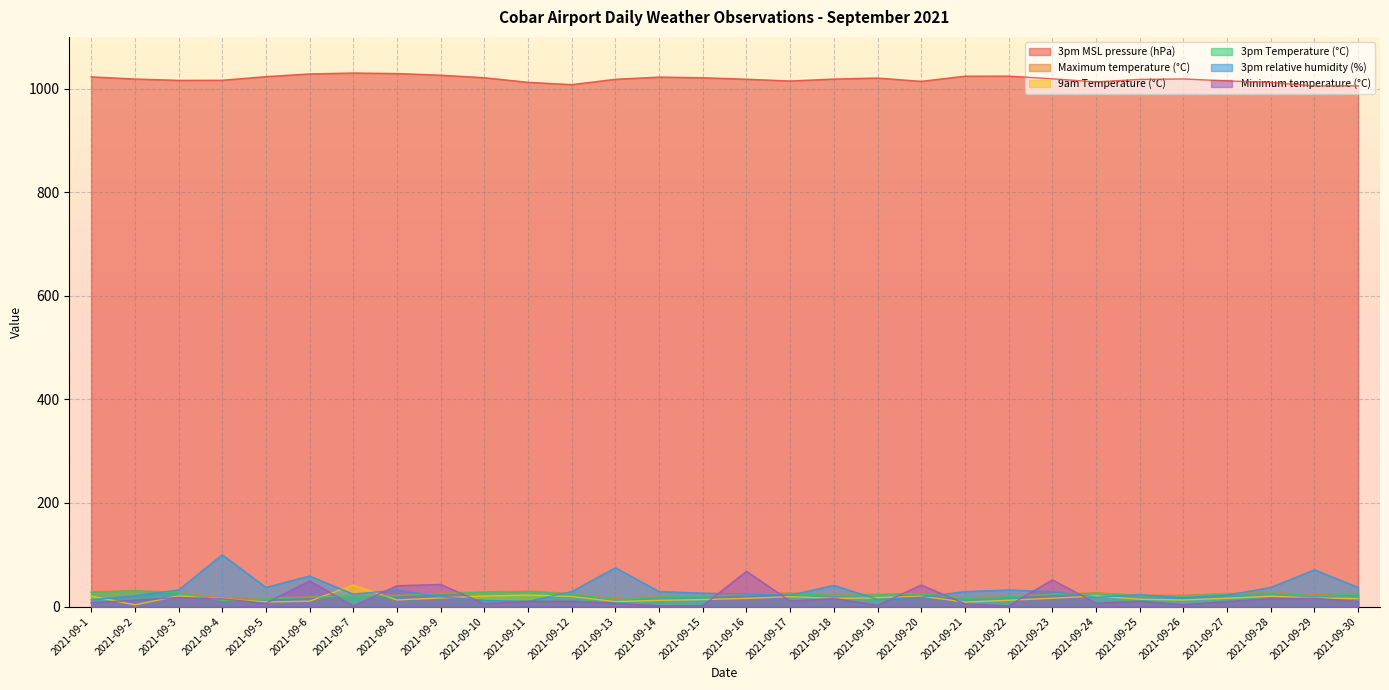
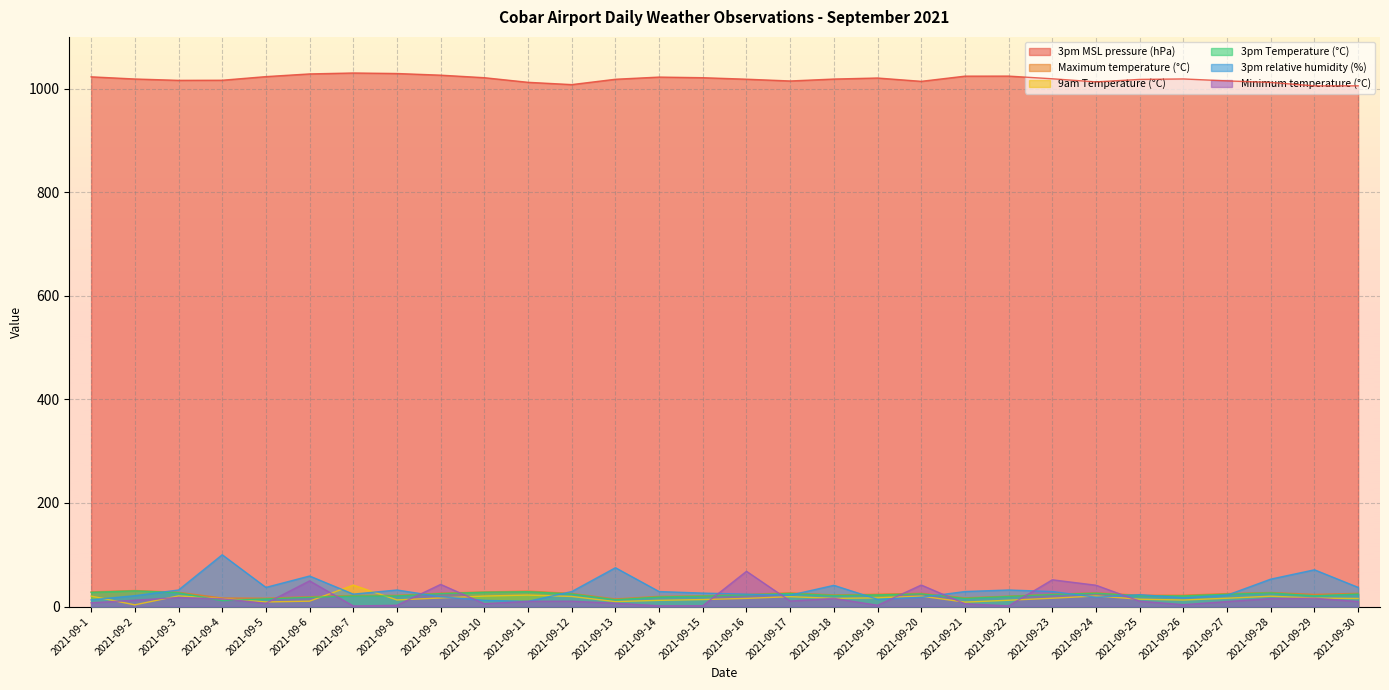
  {
    "9am Temperature (°C)": {
      "2021-09-1": 20,
      "2021-09-2": 0,
      "2021-09-6": 10,
      "2021-09-7": 40,
      "2021-09-8": 10,
      "2021-09-10": 20,
      "2021-09-11": 20,
      "2021-09-14": 10,
      "2021-09-15": 10,
      "2021-09-16": 20,
      "2021-09-22": 10,
      "2021-09-23": 20,
      "2021-09-27": 20,
      "2021-09-30": 20
    },
    "3pm relative humidity (%)": {
      "2021-09-1": 10,
      "2021-09-2": 20,
      "2021-09-4": 100,
      "2021-09-5": 40,
      "2021-09-6": 60,
      "2021-09-8": 30,
      "2021-09-10": 10,
      "2021-09-13": 80,
      "2021-09-14": 30,
      "2021-09-15": 30,
      "2021-09-18": 40,
      "2021-09-21": 30,
      "2021-09-22": 30,
      "2021-09-23": 30,
-     "2021-09-28": 40,
+     "2021-09-28": 50,
      "2021-09-29": 70,
      "2021-09-30": 40
    },
    "Minimum temperature (°C)": {
      "2021-09-1": 10,
      "2021-09-2": 10,
      "2021-09-6": 50,
      "2021-09-7": 0,
-     "2021-09-8": 40,
+     "2021-09-8": 0,
      "2021-09-9": 40,
      "2021-09-10": 10,
      "2021-09-12": 10,
      "2021-09-14": 0,
      "2021-09-15": 0,
      "2021-09-16": 70,
      "2021-09-17": 10,
      "2021-09-19": 0,
      "2021-09-20": 40,
      "2021-09-22": 0,
      "2021-09-23": 50,
-     "2021-09-24": 10,
+     "2021-09-24": 40,
      "2021-09-26": 0,
      "2021-09-27": 10,
      "2021-09-30": 10
    }
  }
